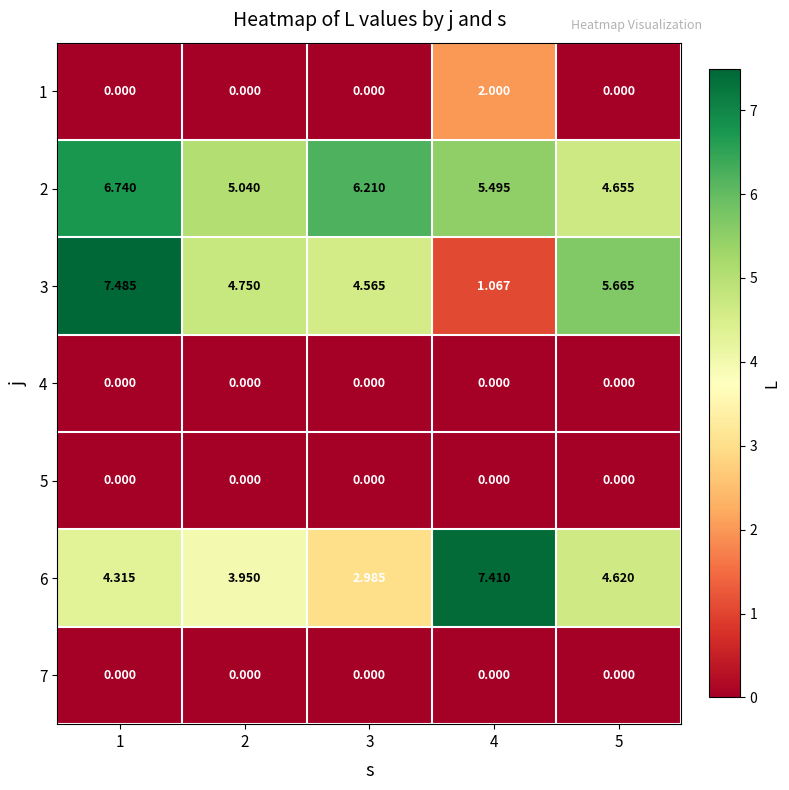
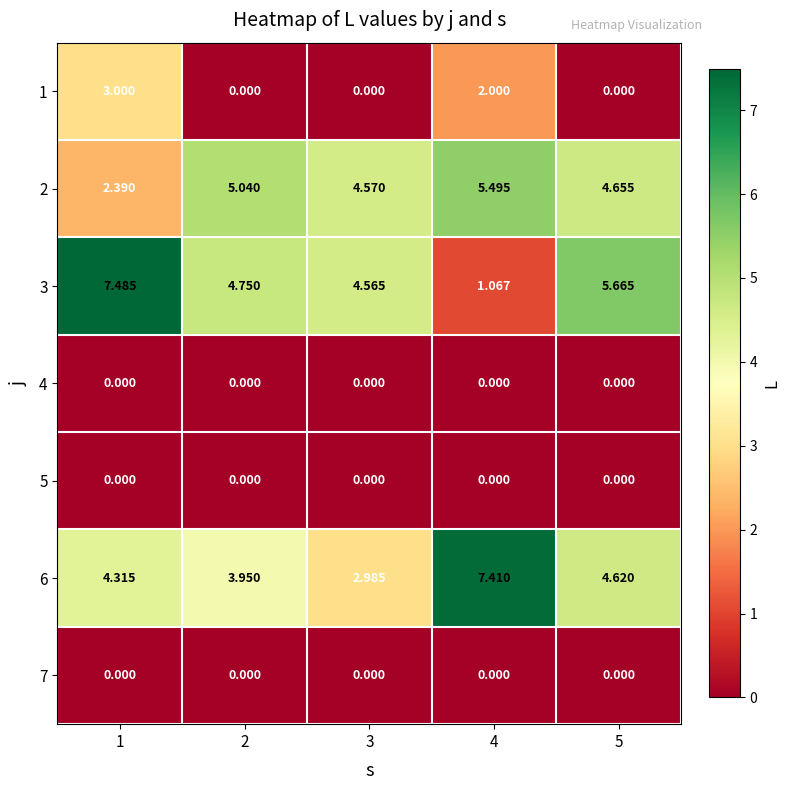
  {
    "1": {
-     "1": 0.000,
+     "1": 3.000,
      "2": 0.000,
      "3": 0.000,
      "4": 2.000,
      "5": 0.000
    },
    "2": {
-     "1": 6.740,
+     "1": 2.390,
      "2": 5.040,
-     "3": 6.210,
+     "3": 4.570,
      "4": 5.495,
      "5": 4.655
    },
    "3": {
      "1": 7.485,
      "2": 4.750,
      "3": 4.565,
      "4": 1.067,
      "5": 5.665
    },
    "4": {
      "1": 0.000,
      "2": 0.000,
      "3": 0.000,
      "4": 0.000,
      "5": 0.000
    },
    "5": {
      "1": 0.000,
      "2": 0.000,
      "3": 0.000,
      "4": 0.000,
      "5": 0.000
    },
    "6": {
      "1": 4.315,
      "2": 3.950,
      "3": 2.985,
      "4": 7.410,
      "5": 4.620
    },
    "7": {
      "1": 0.000,
      "2": 0.000,
      "3": 0.000,
      "4": 0.000,
      "5": 0.000
    }
  }
